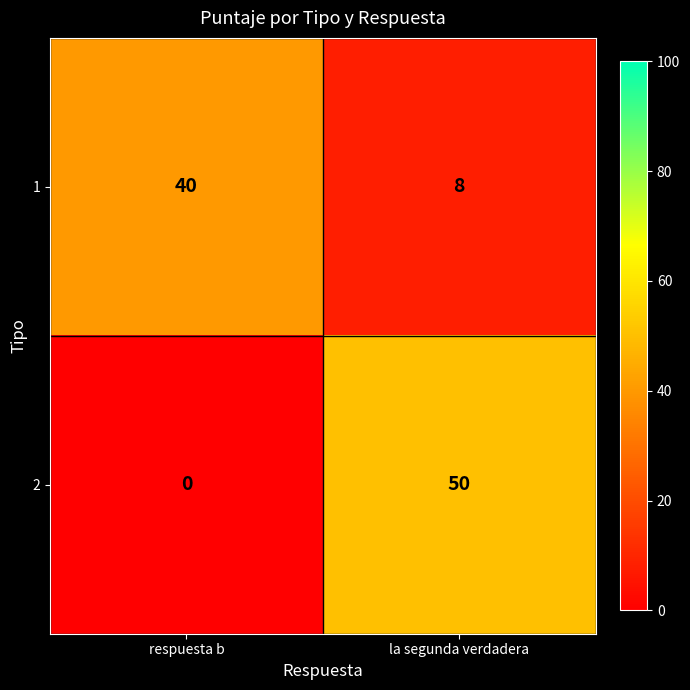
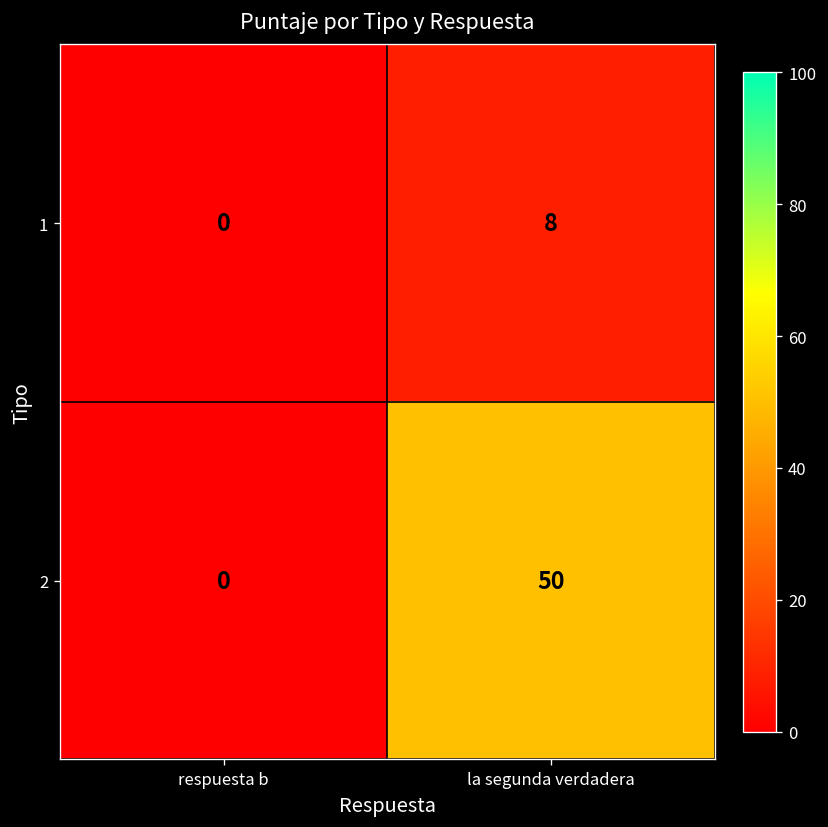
  {
    "1": {
-     "respuesta b": 40,
+     "respuesta b": 0,
      "la segunda verdadera": 8
    },
    "2": {
      "respuesta b": 0,
      "la segunda verdadera": 50
    }
  }
